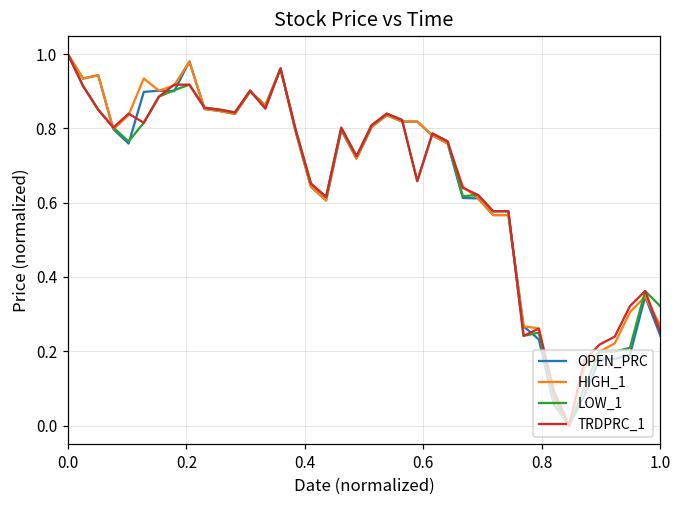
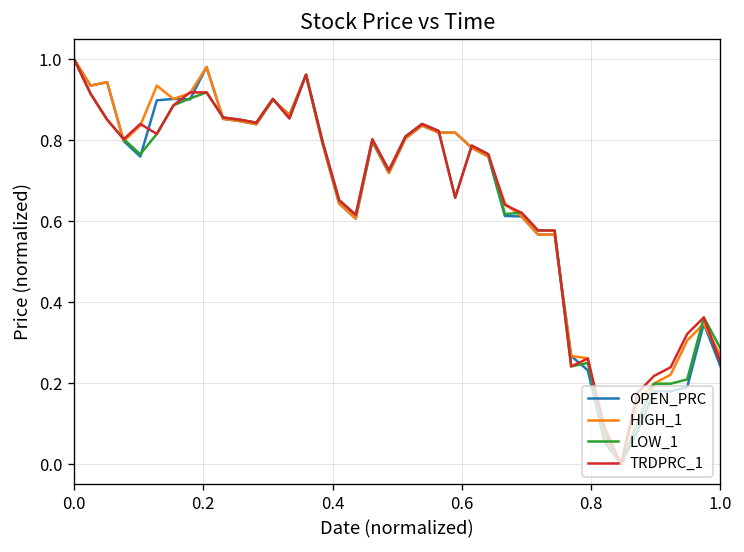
  {
    "OPEN_PRC": {
      "1.0": 0.24
    },
    "HIGH_1": {
      "1.0": 0.27
    },
    "LOW_1": {
-     "1.0": 0.32
+     "1.0": 0.29
    },
    "TRDPRC_1": {
      "1.0": 0.25
    }
  }
